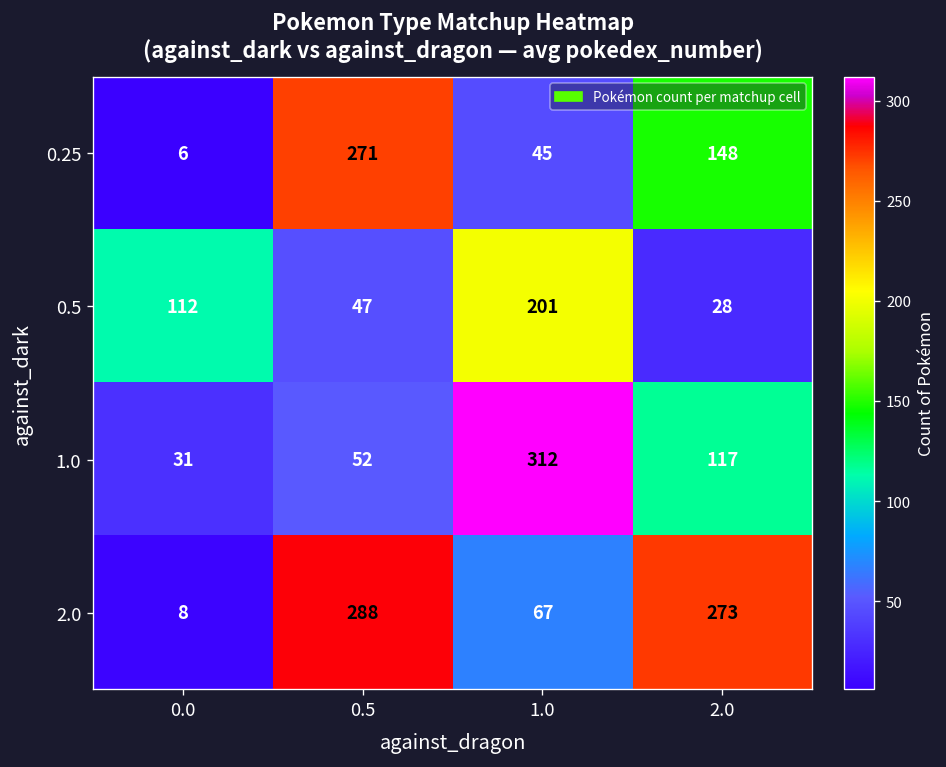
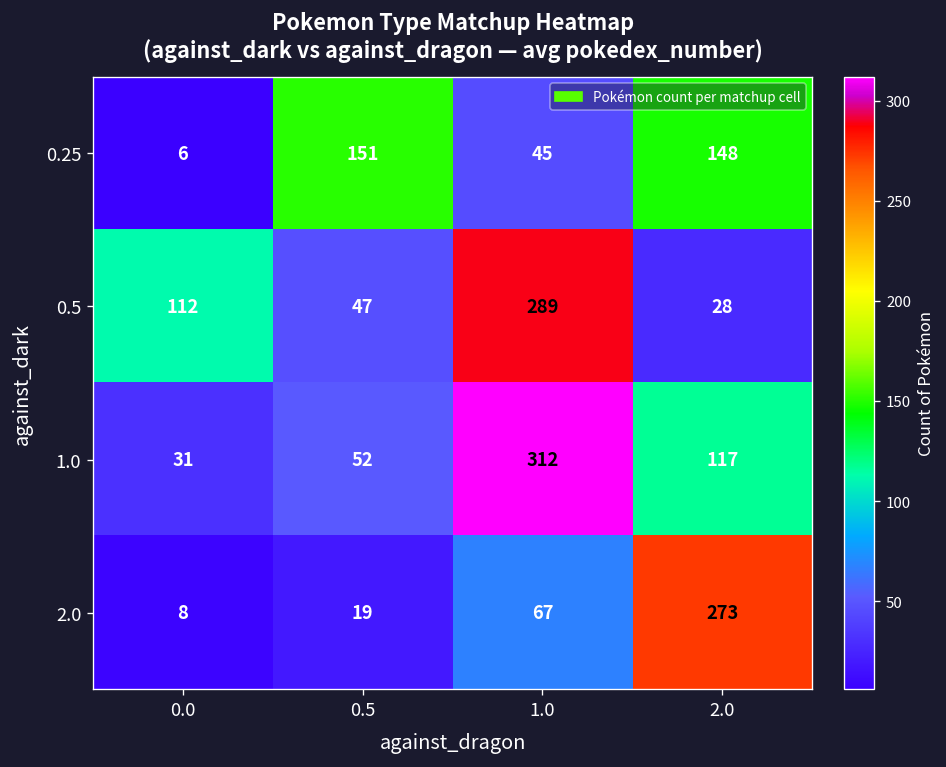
  {
    "0.25": {
      "0.0": 6,
-     "0.5": 271,
+     "0.5": 151,
      "1.0": 45,
      "2.0": 148
    },
    "0.5": {
      "0.0": 112,
      "0.5": 47,
-     "1.0": 201,
+     "1.0": 289,
      "2.0": 28
    },
    "1.0": {
      "0.0": 31,
      "0.5": 52,
      "1.0": 312,
      "2.0": 117
    },
    "2.0": {
      "0.0": 8,
-     "0.5": 288,
+     "0.5": 19,
      "1.0": 67,
      "2.0": 273
    }
  }
